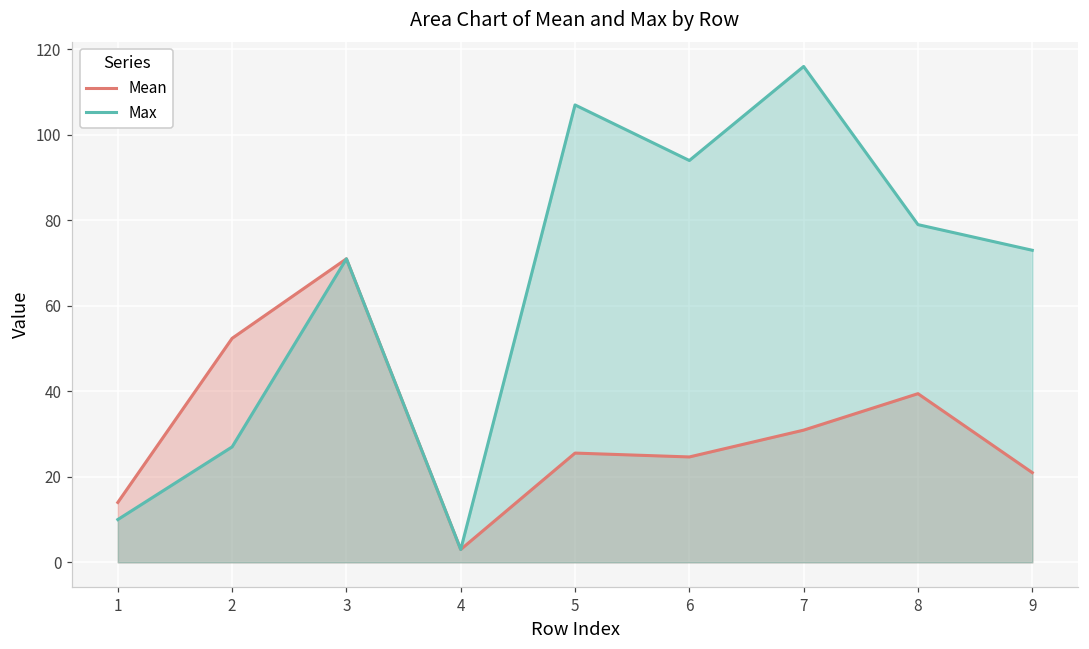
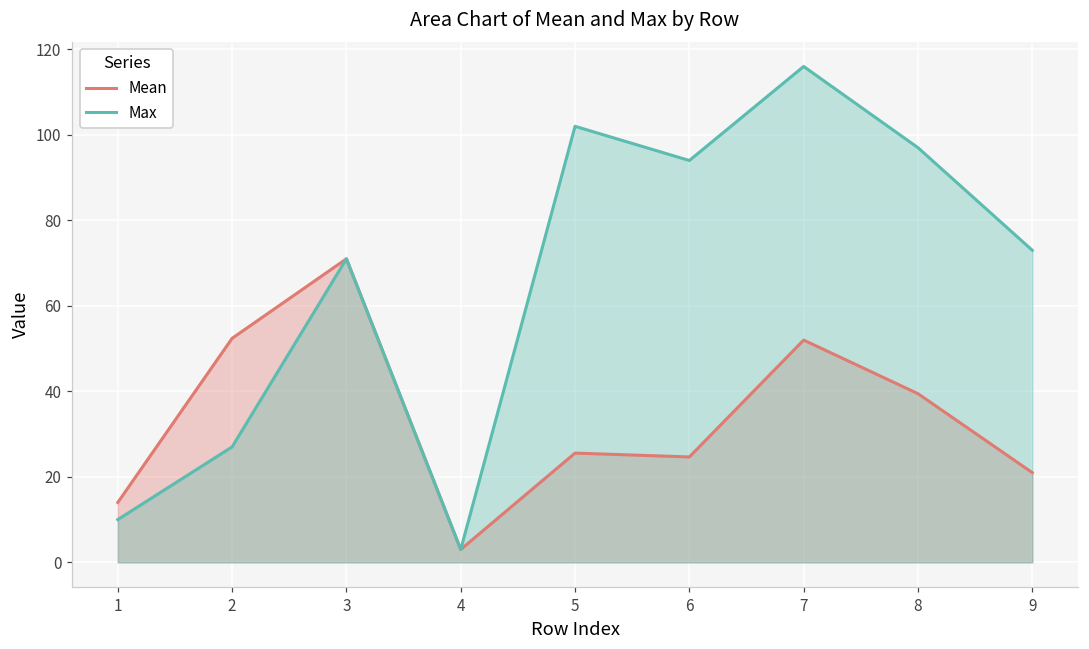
  {
    "Mean": {
      "1": 14,
      "2": 52,
      "5": 26,
      "6": 25,
-     "7": 31,
+     "7": 52,
      "8": 39,
      "9": 21
    },
    "Max": {
      "1": 10,
      "2": 27,
-     "5": 107,
+     "5": 102,
      "6": 94,
      "7": 116,
-     "8": 79,
+     "8": 97,
      "9": 73
    }
  }
